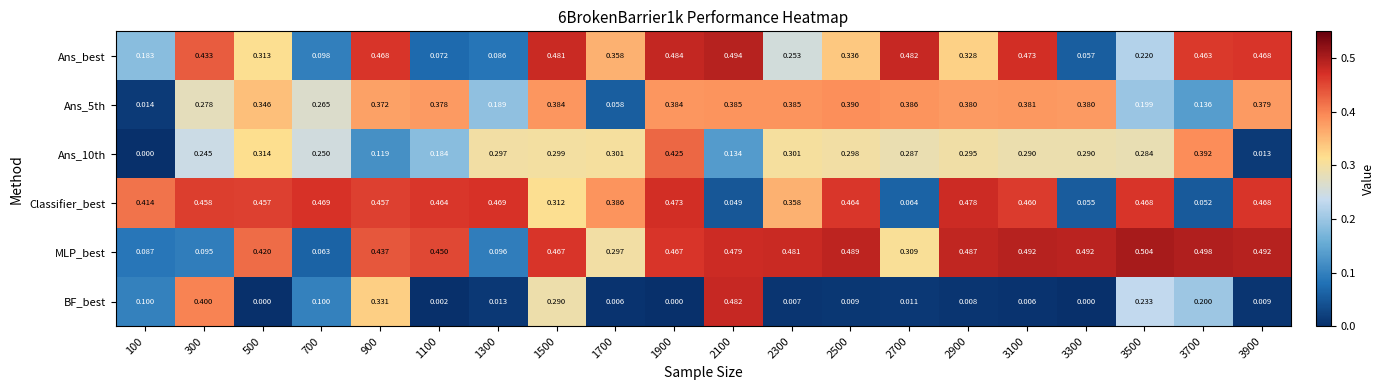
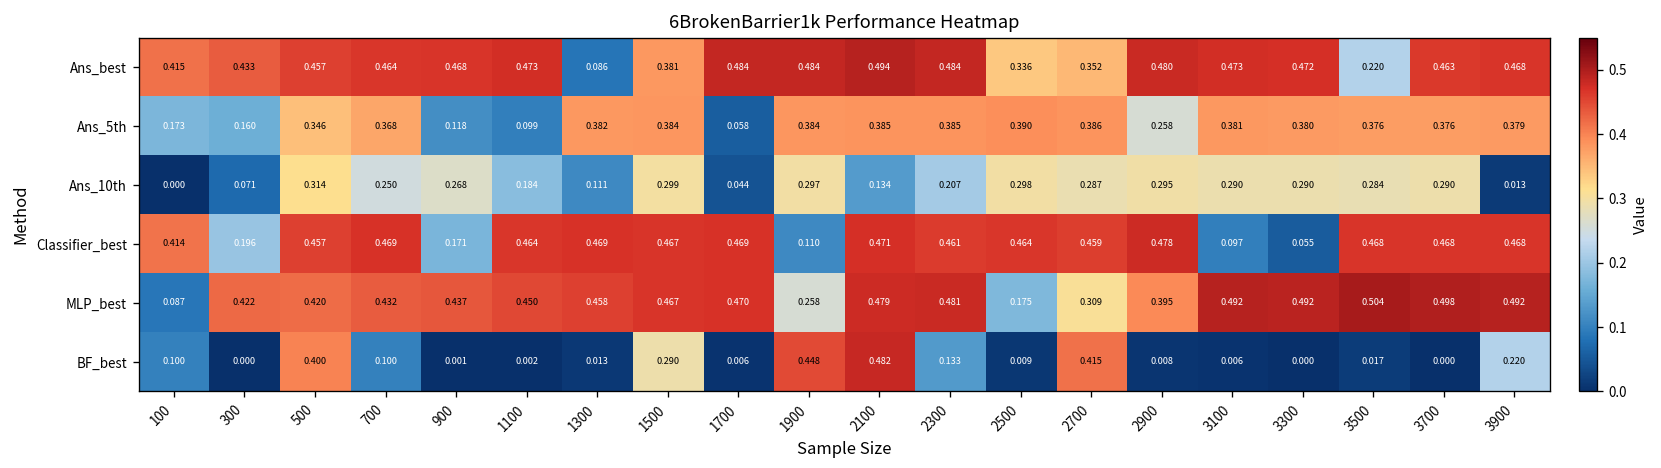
  {
    "Ans_best": {
-     "100": 0.183,
+     "100": 0.415,
      "300": 0.433,
-     "500": 0.313,
-     "700": 0.098,
+     "500": 0.457,
+     "700": 0.464,
      "900": 0.468,
-     "1100": 0.072,
+     "1100": 0.473,
      "1300": 0.086,
-     "1500": 0.481,
-     "1700": 0.358,
+     "1500": 0.381,
+     "1700": 0.484,
      "1900": 0.484,
      "2100": 0.494,
-     "2300": 0.253,
+     "2300": 0.484,
      "2500": 0.336,
-     "2700": 0.482,
-     "2900": 0.328,
+     "2700": 0.352,
+     "2900": 0.480,
      "3100": 0.473,
-     "3300": 0.057,
+     "3300": 0.472,
      "3500": 0.220,
      "3700": 0.463,
      "3900": 0.468
    },
    "Ans_5th": {
-     "100": 0.014,
-     "300": 0.278,
+     "100": 0.173,
+     "300": 0.160,
      "500": 0.346,
-     "700": 0.265,
-     "900": 0.372,
-     "1100": 0.378,
-     "1300": 0.189,
+     "700": 0.368,
+     "900": 0.118,
+     "1100": 0.099,
+     "1300": 0.382,
      "1500": 0.384,
      "1700": 0.058,
      "1900": 0.384,
      "2100": 0.385,
      "2300": 0.385,
      "2500": 0.390,
      "2700": 0.386,
-     "2900": 0.380,
+     "2900": 0.258,
      "3100": 0.381,
      "3300": 0.380,
-     "3500": 0.199,
-     "3700": 0.136,
+     "3500": 0.376,
+     "3700": 0.376,
      "3900": 0.379
    },
    "Ans_10th": {
      "100": 0.000,
-     "300": 0.245,
+     "300": 0.071,
      "500": 0.314,
      "700": 0.250,
-     "900": 0.119,
+     "900": 0.268,
      "1100": 0.184,
-     "1300": 0.297,
+     "1300": 0.111,
      "1500": 0.299,
-     "1700": 0.301,
-     "1900": 0.425,
+     "1700": 0.044,
+     "1900": 0.297,
      "2100": 0.134,
-     "2300": 0.301,
+     "2300": 0.207,
      "2500": 0.298,
      "2700": 0.287,
      "2900": 0.295,
      "3100": 0.290,
      "3300": 0.290,
      "3500": 0.284,
-     "3700": 0.392,
+     "3700": 0.290,
      "3900": 0.013
    },
    "Classifier_best": {
      "100": 0.414,
-     "300": 0.458,
+     "300": 0.196,
      "500": 0.457,
      "700": 0.469,
-     "900": 0.457,
+     "900": 0.171,
      "1100": 0.464,
      "1300": 0.469,
-     "1500": 0.312,
-     "1700": 0.386,
-     "1900": 0.473,
-     "2100": 0.049,
-     "2300": 0.358,
+     "1500": 0.467,
+     "1700": 0.469,
+     "1900": 0.110,
+     "2100": 0.471,
+     "2300": 0.461,
      "2500": 0.464,
-     "2700": 0.064,
+     "2700": 0.459,
      "2900": 0.478,
-     "3100": 0.460,
+     "3100": 0.097,
      "3300": 0.055,
      "3500": 0.468,
-     "3700": 0.052,
+     "3700": 0.468,
      "3900": 0.468
    },
    "MLP_best": {
      "100": 0.087,
-     "300": 0.095,
+     "300": 0.422,
      "500": 0.420,
-     "700": 0.063,
+     "700": 0.432,
      "900": 0.437,
      "1100": 0.450,
-     "1300": 0.096,
+     "1300": 0.458,
      "1500": 0.467,
-     "1700": 0.297,
-     "1900": 0.467,
+     "1700": 0.470,
+     "1900": 0.258,
      "2100": 0.479,
      "2300": 0.481,
-     "2500": 0.489,
+     "2500": 0.175,
      "2700": 0.309,
-     "2900": 0.487,
+     "2900": 0.395,
      "3100": 0.492,
      "3300": 0.492,
      "3500": 0.504,
      "3700": 0.498,
      "3900": 0.492
    },
    "BF_best": {
      "100": 0.100,
-     "300": 0.400,
-     "500": 0.000,
+     "300": 0.000,
+     "500": 0.400,
      "700": 0.100,
-     "900": 0.331,
+     "900": 0.001,
      "1100": 0.002,
      "1300": 0.013,
      "1500": 0.290,
      "1700": 0.006,
-     "1900": 0.000,
+     "1900": 0.448,
      "2100": 0.482,
-     "2300": 0.007,
+     "2300": 0.133,
      "2500": 0.009,
-     "2700": 0.011,
+     "2700": 0.415,
      "2900": 0.008,
      "3100": 0.006,
      "3300": 0.000,
-     "3500": 0.233,
-     "3700": 0.200,
-     "3900": 0.009
+     "3500": 0.017,
+     "3700": 0.000,
+     "3900": 0.220
    }
  }
